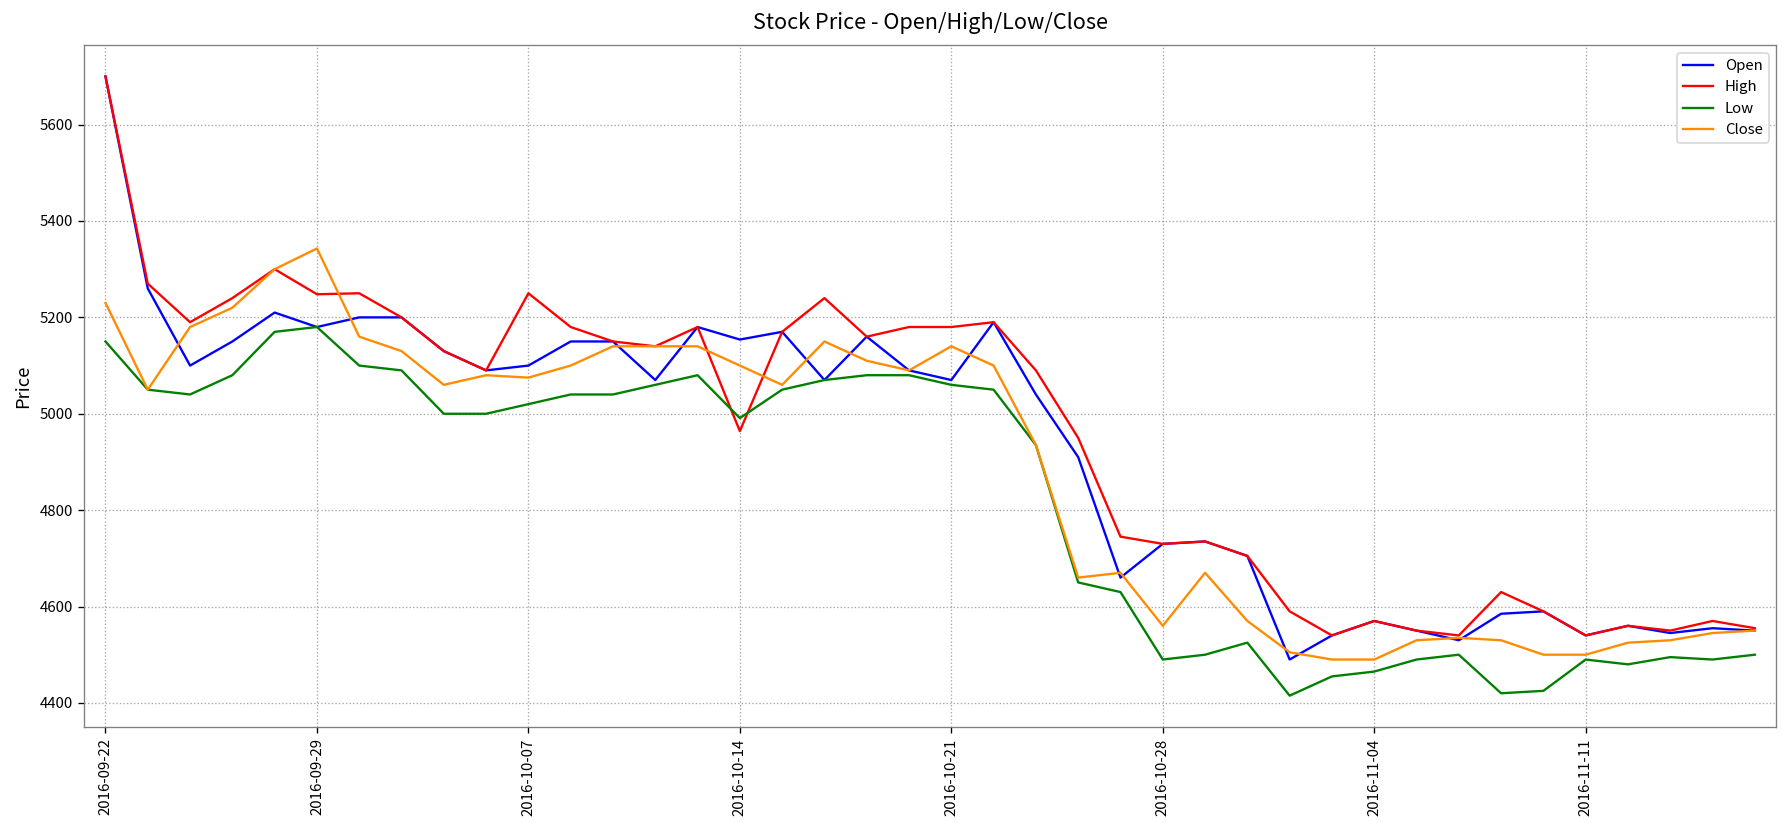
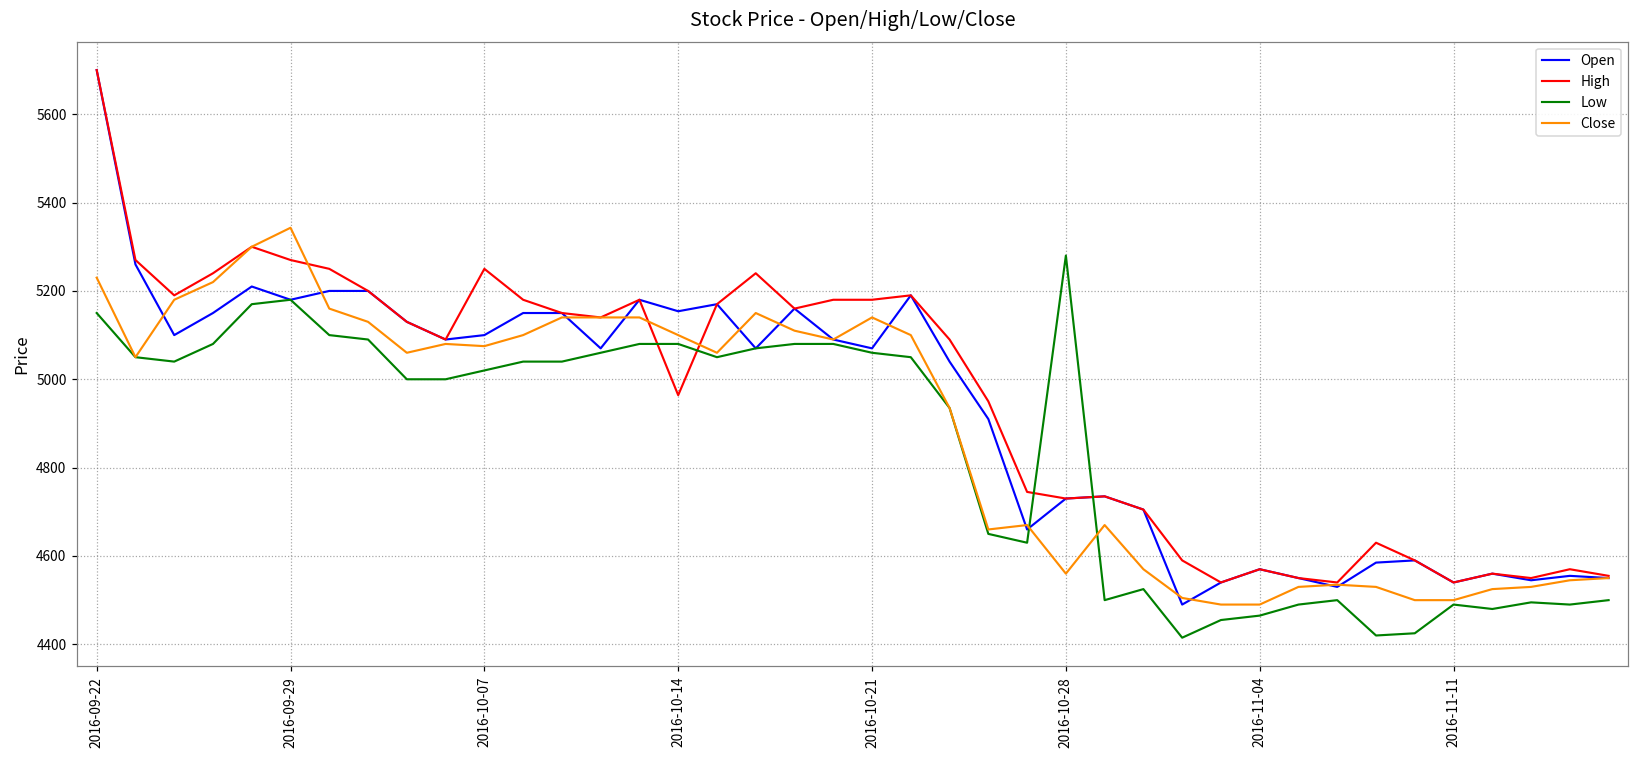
  {
    "Open": {
      "2016-10-07": 5100,
      "2016-10-14": 5150,
      "2016-10-21": 5070
    },
    "High": {
-     "2016-09-29": 5250,
+     "2016-09-29": 5270,
      "2016-10-07": 5250,
      "2016-10-14": 4960,
      "2016-10-21": 5180
    },
    "Low": {
      "2016-09-22": 5150,
      "2016-10-07": 5020,
-     "2016-10-14": 4990,
+     "2016-10-14": 5080,
      "2016-10-21": 5060,
-     "2016-10-28": 4490,
+     "2016-10-28": 5280,
      "2016-11-04": 4470,
      "2016-11-11": 4490
    },
    "Close": {
      "2016-09-22": 5230,
      "2016-09-29": 5340,
      "2016-10-07": 5080,
      "2016-10-14": 5100,
      "2016-10-21": 5140,
      "2016-10-28": 4560,
      "2016-11-04": 4490,
      "2016-11-11": 4500
    }
  }
